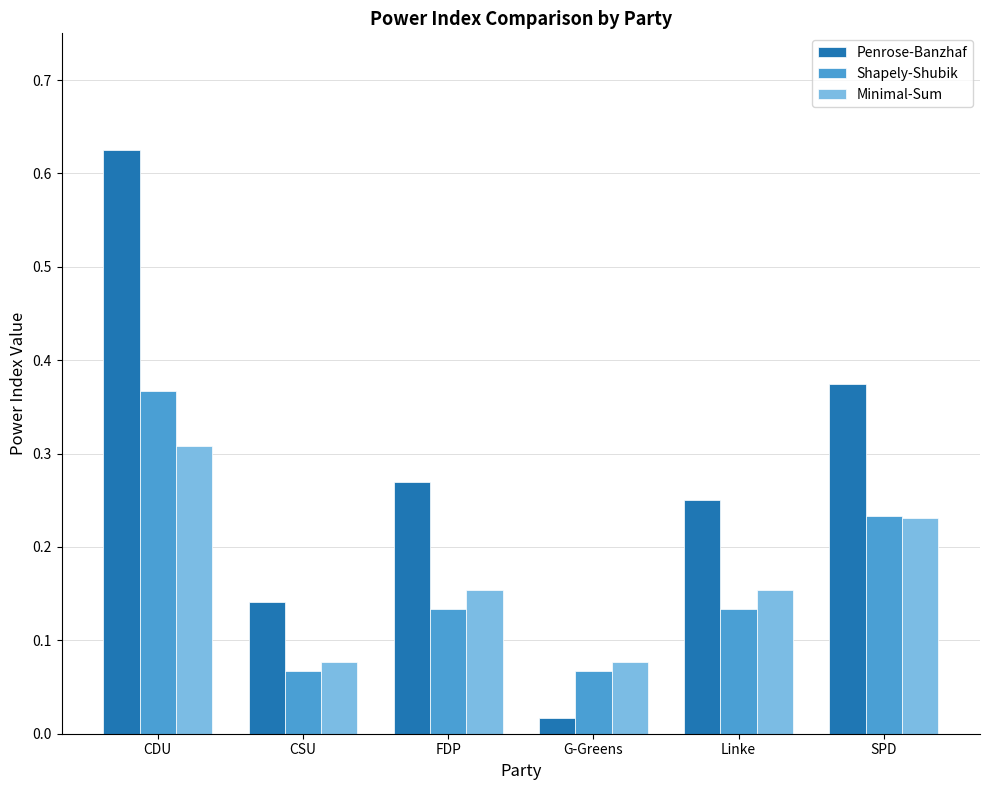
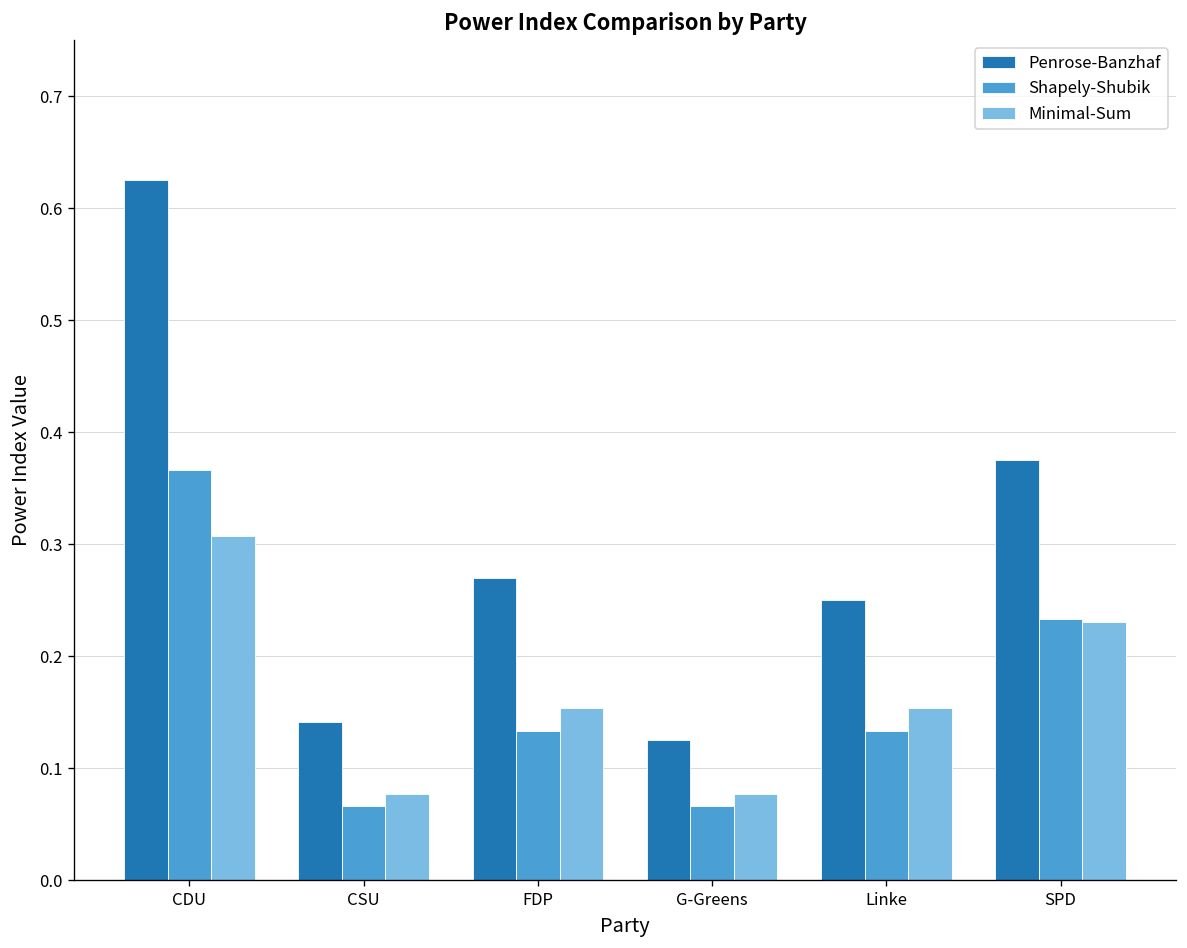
  {
    "Penrose-Banzhaf": {
      "CDU": 0.63,
      "CSU": 0.14,
      "FDP": 0.27,
-     "G-Greens": 0.02,
+     "G-Greens": 0.13,
      "Linke": 0.25,
      "SPD": 0.38
    }
  }
